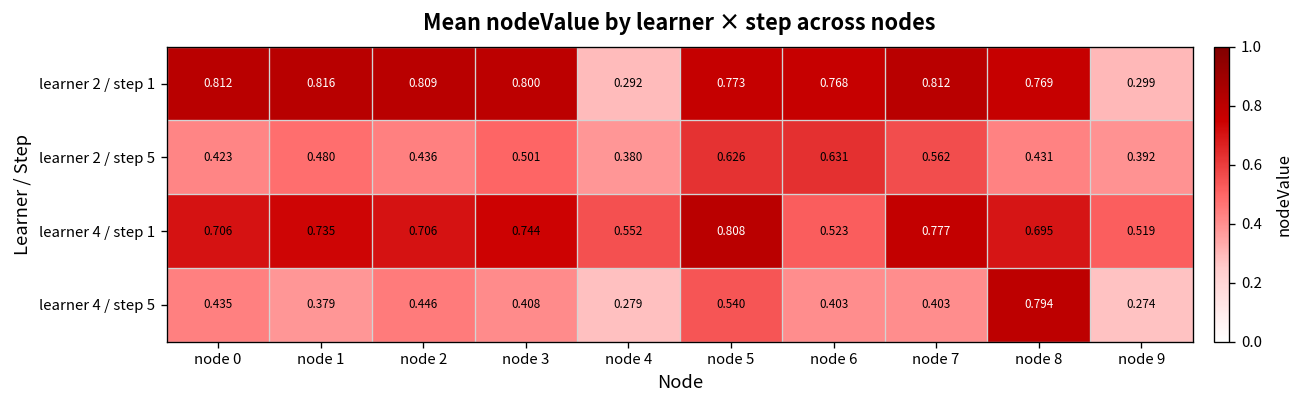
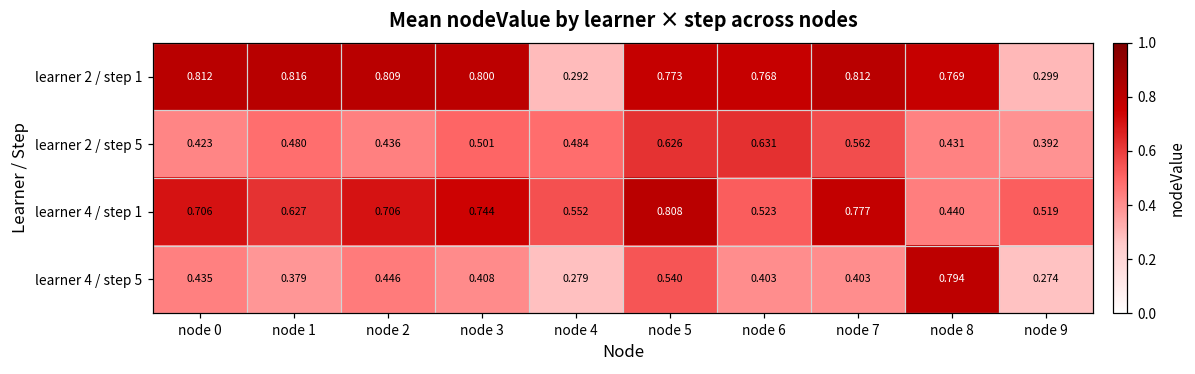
  {
    "learner 2 / step 1": {
      "node 0": 0.812,
      "node 1": 0.816,
      "node 2": 0.809,
      "node 3": 0.800,
      "node 4": 0.292,
      "node 5": 0.773,
      "node 6": 0.768,
      "node 7": 0.812,
      "node 8": 0.769,
      "node 9": 0.299
    },
    "learner 2 / step 5": {
      "node 0": 0.423,
      "node 1": 0.480,
      "node 2": 0.436,
      "node 3": 0.501,
-     "node 4": 0.380,
+     "node 4": 0.484,
      "node 5": 0.626,
      "node 6": 0.631,
      "node 7": 0.562,
      "node 8": 0.431,
      "node 9": 0.392
    },
    "learner 4 / step 1": {
      "node 0": 0.706,
-     "node 1": 0.735,
+     "node 1": 0.627,
      "node 2": 0.706,
      "node 3": 0.744,
      "node 4": 0.552,
      "node 5": 0.808,
      "node 6": 0.523,
      "node 7": 0.777,
-     "node 8": 0.695,
+     "node 8": 0.440,
      "node 9": 0.519
    },
    "learner 4 / step 5": {
      "node 0": 0.435,
      "node 1": 0.379,
      "node 2": 0.446,
      "node 3": 0.408,
      "node 4": 0.279,
      "node 5": 0.540,
      "node 6": 0.403,
      "node 7": 0.403,
      "node 8": 0.794,
      "node 9": 0.274
    }
  }
